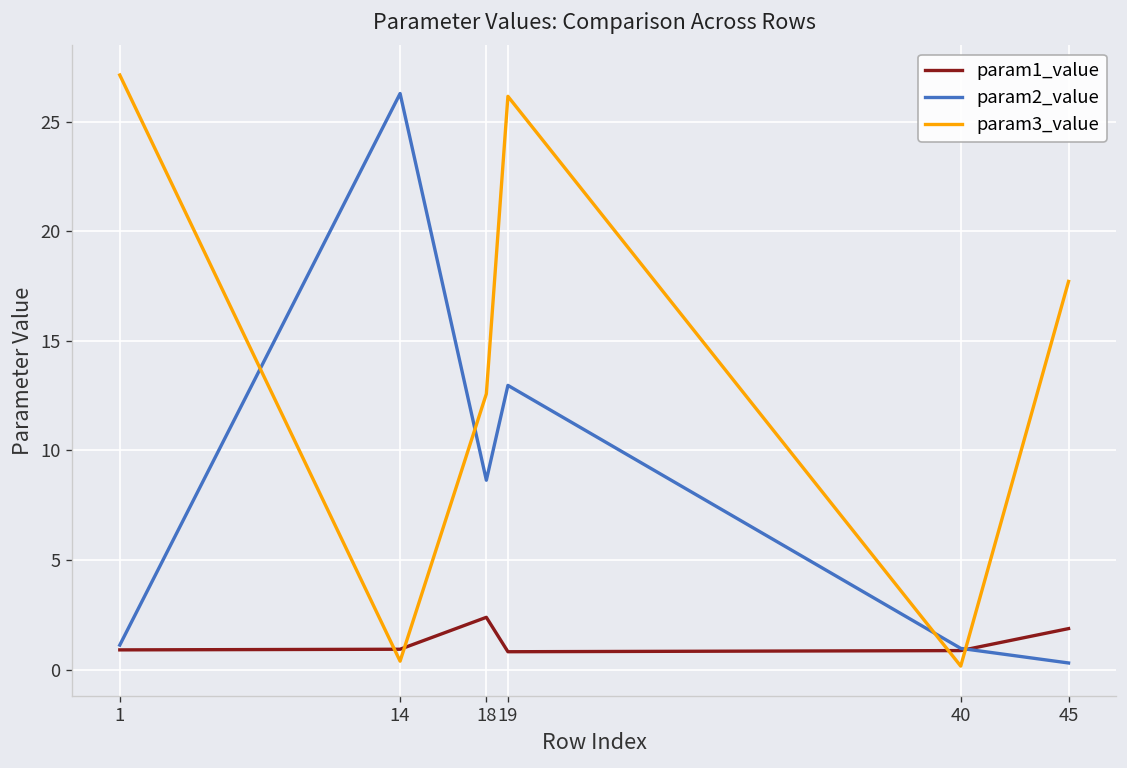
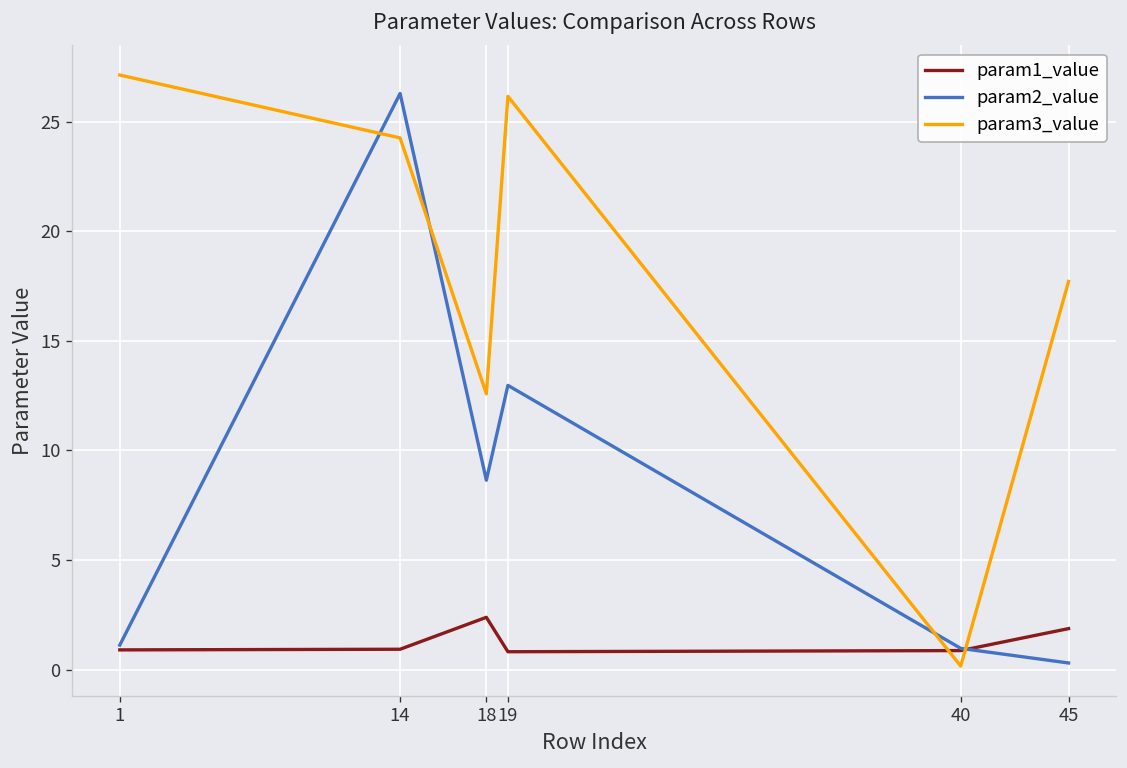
  {
    "param1_value": {
      "1": 0.9,
      "14": 0.9,
      "18": 2.4,
      "19": 0.8,
      "45": 1.9
    },
    "param2_value": {
      "1": 1.1,
      "14": 26.3,
      "18": 8.6,
      "19": 13.0,
      "45": 0.3
    },
    "param3_value": {
      "1": 27.1,
-     "14": 0.4,
+     "14": 24.3,
      "18": 12.6,
      "19": 26.2,
      "40": 0.2,
      "45": 17.7
    }
  }
